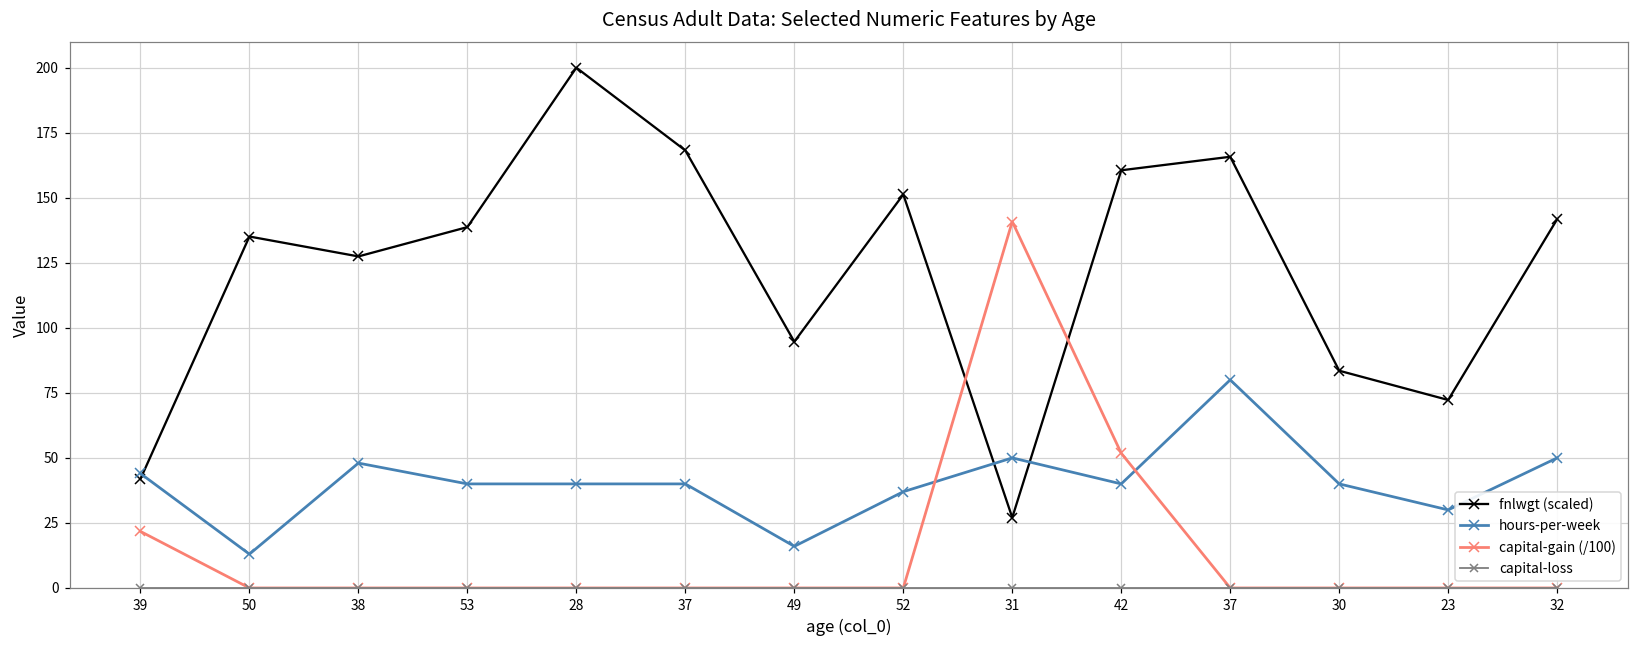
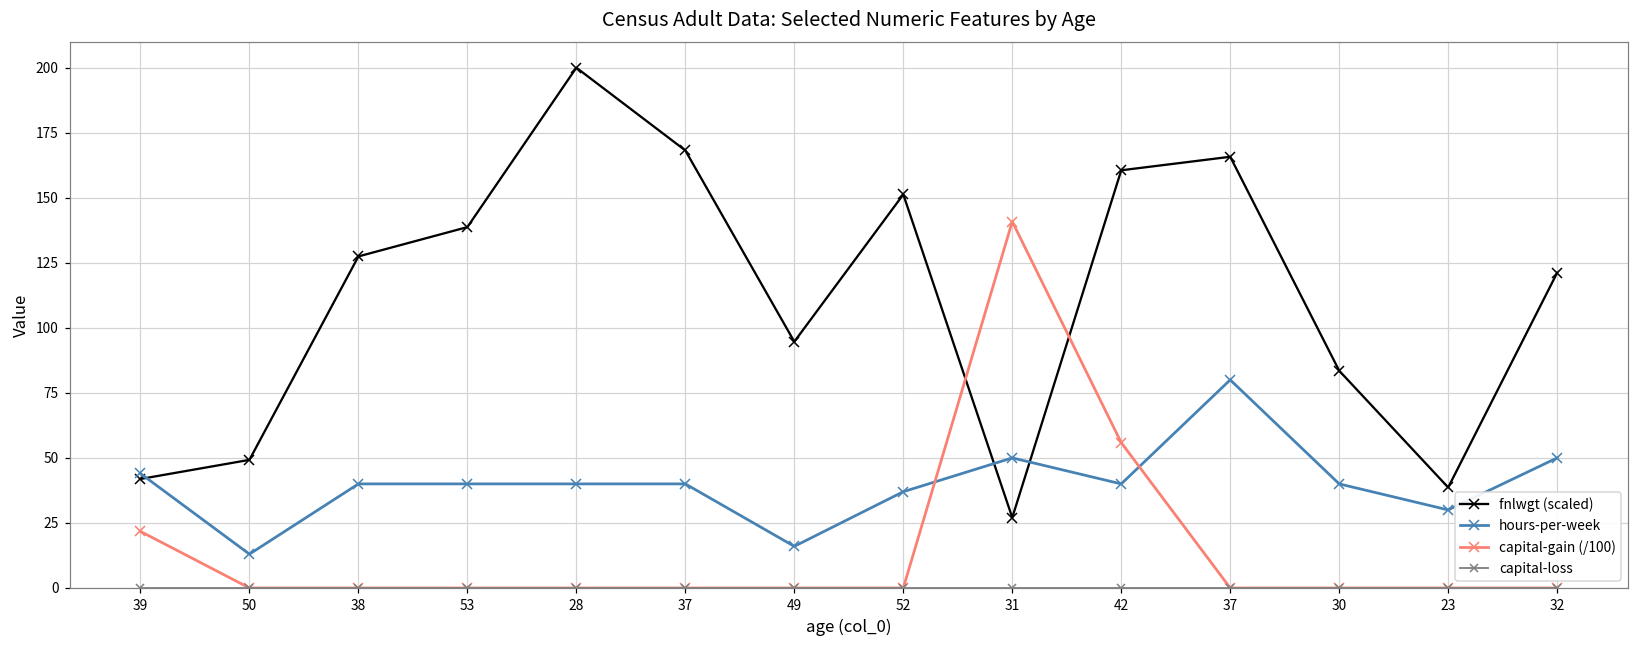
  {
    "fnlwgt (scaled)": {
      "39": 42,
-     "50": 135,
+     "50": 49,
      "38": 127,
      "53": 139,
      "28": 200,
      "49": 95,
      "52": 151,
      "31": 27,
      "42": 161,
      "30": 84,
-     "23": 72,
-     "32": 142
+     "23": 39,
+     "32": 121
    },
    "hours-per-week": {
      "39": 44,
      "50": 13,
-     "38": 48,
+     "38": 40,
      "53": 40,
      "28": 40,
      "49": 16,
      "52": 37,
      "31": 50,
      "42": 40,
      "30": 40,
      "23": 30,
      "32": 50
    },
    "capital-gain (/100)": {
      "39": 22,
      "31": 141,
-     "42": 52
+     "42": 56
    },
    "capital-loss": {
      "39": 0,
      "31": 0,
      "42": 0
    }
  }
